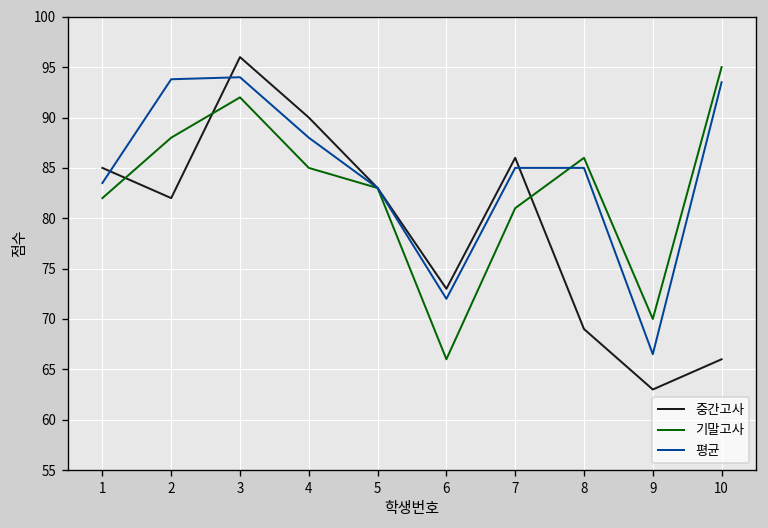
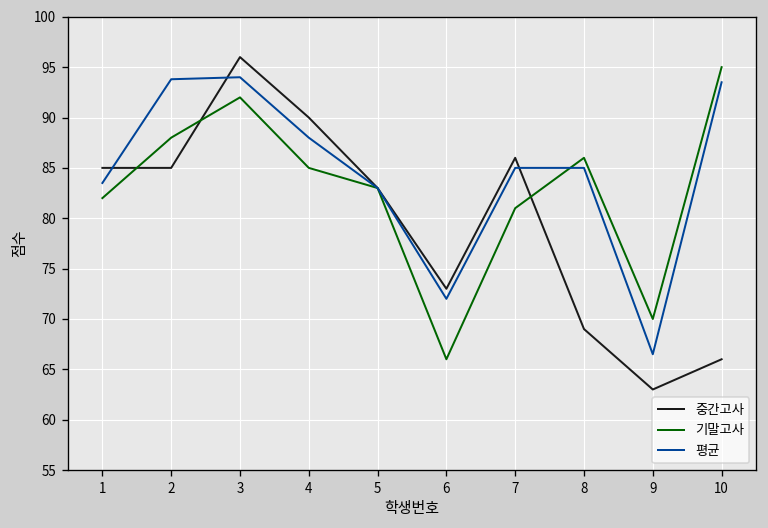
  {
    "중간고사": {
      "1": 85,
-     "2": 82,
+     "2": 85,
      "3": 96,
      "4": 90,
      "6": 73,
      "7": 86,
      "8": 69,
      "9": 63,
      "10": 66
    },
    "기말고사": {
      "1": 82,
      "2": 88,
      "3": 92,
      "4": 85,
      "6": 66,
      "7": 81,
      "8": 86,
      "9": 70,
      "10": 95
    },
    "평균": {
      "1": 84,
      "2": 94,
      "3": 94,
      "4": 88,
      "6": 72,
      "7": 85,
      "8": 85,
      "9": 67,
      "10": 94
    }
  }
